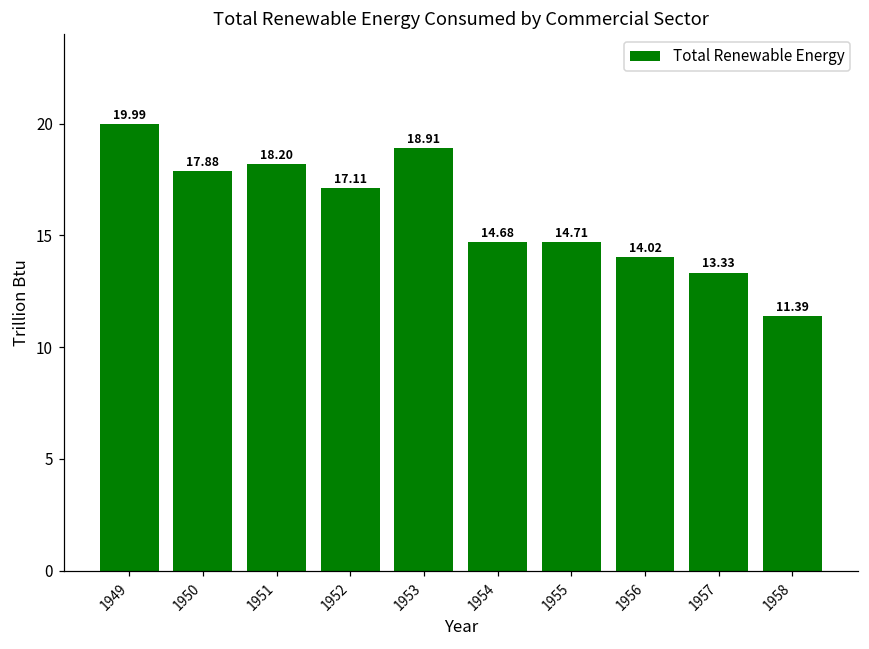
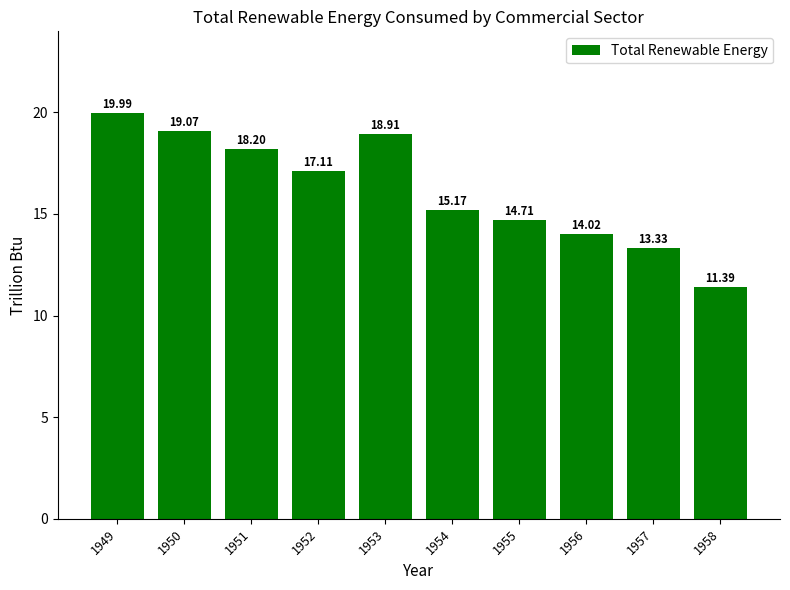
  {
    "1949": 19.99,
-   "1950": 17.88,
+   "1950": 19.07,
    "1951": 18.20,
    "1952": 17.11,
    "1953": 18.91,
-   "1954": 14.68,
+   "1954": 15.17,
    "1955": 14.71,
    "1956": 14.02,
    "1957": 13.33,
    "1958": 11.39
  }
